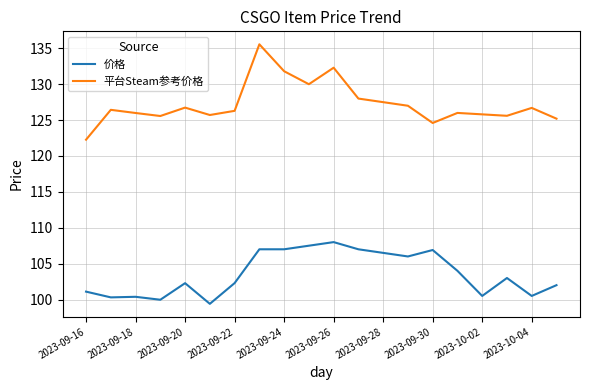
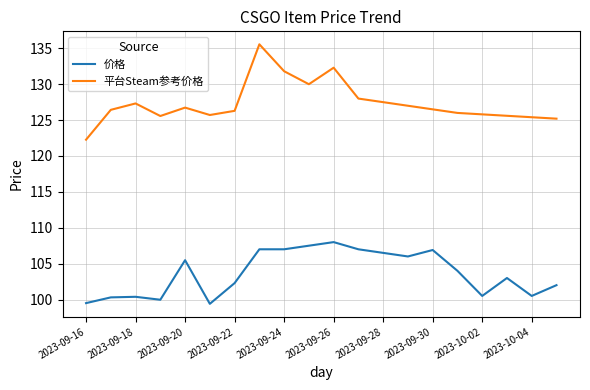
  {
    "价格": {
-     "2023-09-16": 101,
+     "2023-09-16": 100,
      "2023-09-18": 100,
-     "2023-09-20": 102,
+     "2023-09-20": 105,
      "2023-09-22": 102,
      "2023-09-24": 107,
      "2023-09-26": 108,
      "2023-09-28": 107,
      "2023-09-30": 107,
      "2023-10-02": 101,
      "2023-10-04": 101
    },
    "平台Steam参考价格": {
      "2023-09-16": 122,
-     "2023-09-18": 126,
+     "2023-09-18": 127,
      "2023-09-20": 127,
      "2023-09-22": 126,
      "2023-09-24": 132,
      "2023-09-26": 132,
      "2023-09-28": 128,
-     "2023-09-30": 125,
+     "2023-09-30": 127,
      "2023-10-02": 126,
-     "2023-10-04": 127
+     "2023-10-04": 125
    }
  }
